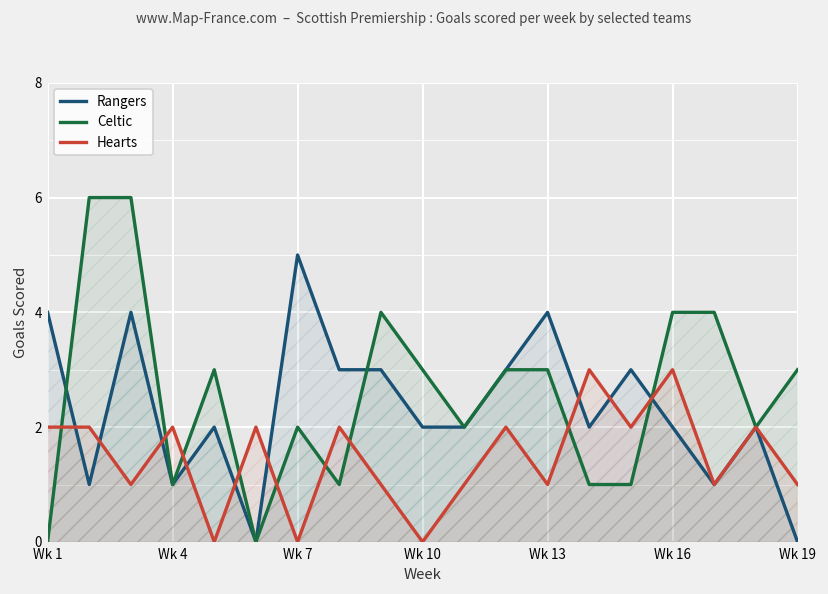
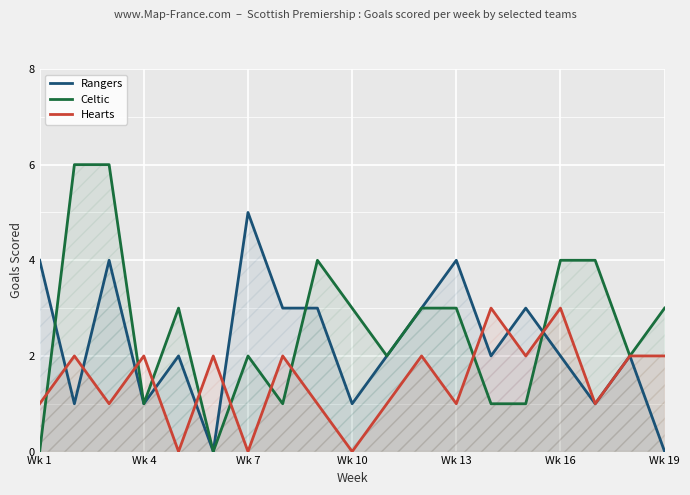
  {
    "Rangers": {
      "Wk 1": 4,
      "Wk 7": 5,
-     "Wk 10": 2,
+     "Wk 10": 1,
      "Wk 13": 4,
      "Wk 16": 2,
      "Wk 19": 0
    },
    "Celtic": {
      "Wk 1": 0,
      "Wk 7": 2,
      "Wk 10": 3,
      "Wk 13": 3,
      "Wk 16": 4,
      "Wk 19": 3
    },
    "Hearts": {
-     "Wk 1": 2,
+     "Wk 1": 1,
      "Wk 4": 2,
      "Wk 7": 0,
      "Wk 10": 0,
      "Wk 13": 1,
      "Wk 16": 3,
-     "Wk 19": 1
+     "Wk 19": 2
    }
  }
